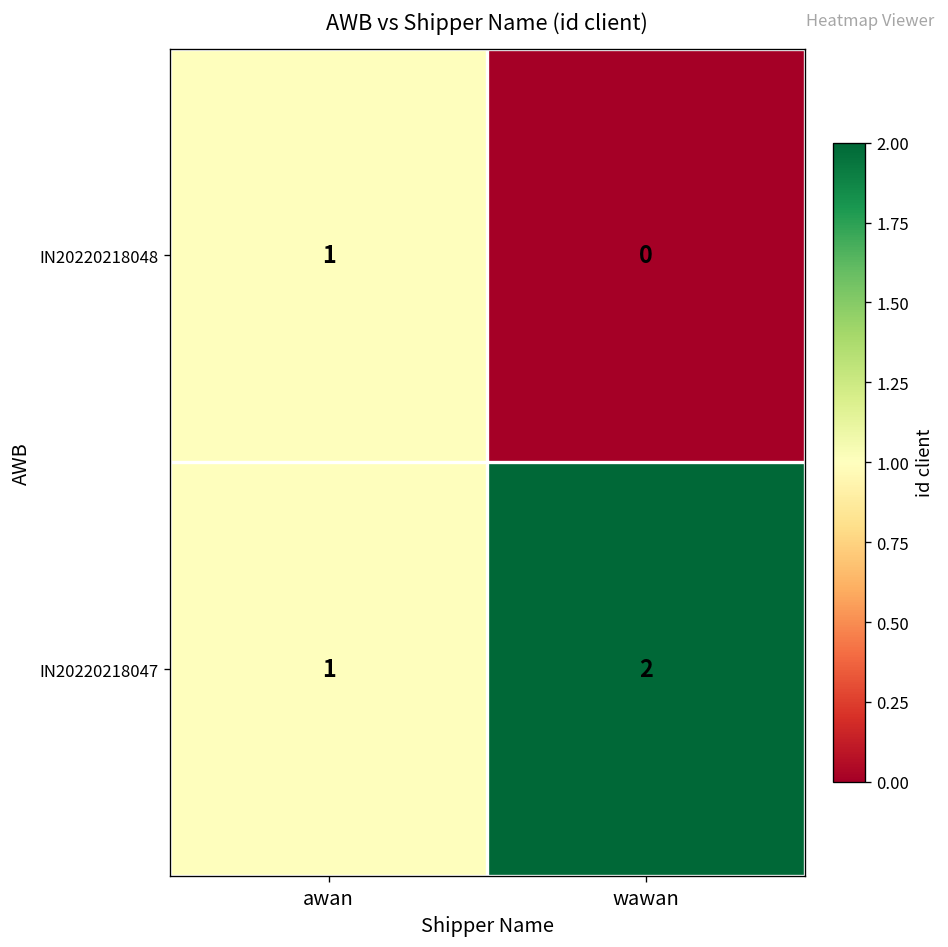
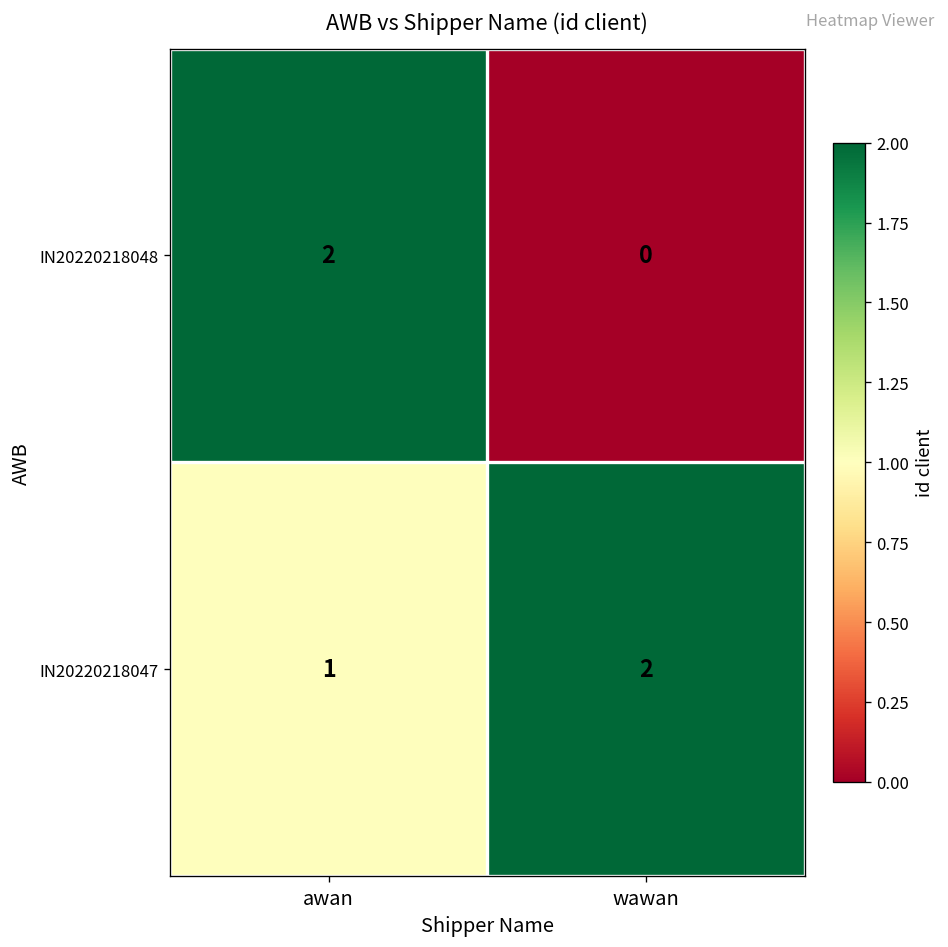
  {
    "IN20220218048": {
-     "awan": 1,
+     "awan": 2,
      "wawan": 0
    },
    "IN20220218047": {
      "awan": 1,
      "wawan": 2
    }
  }
